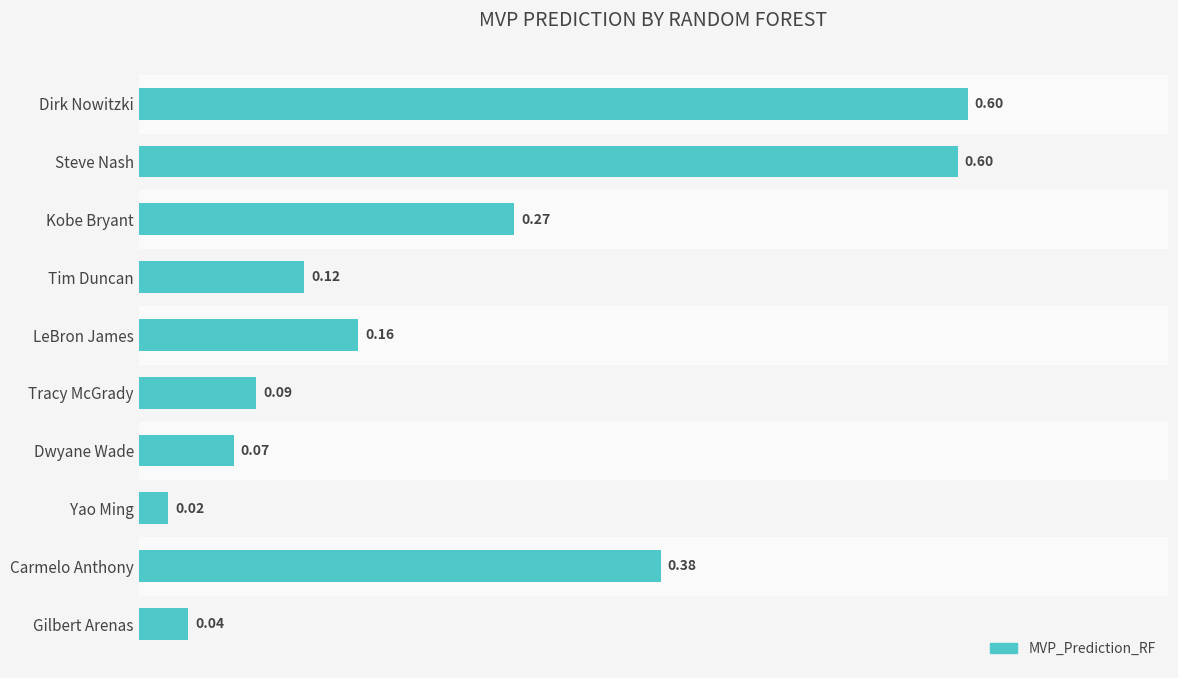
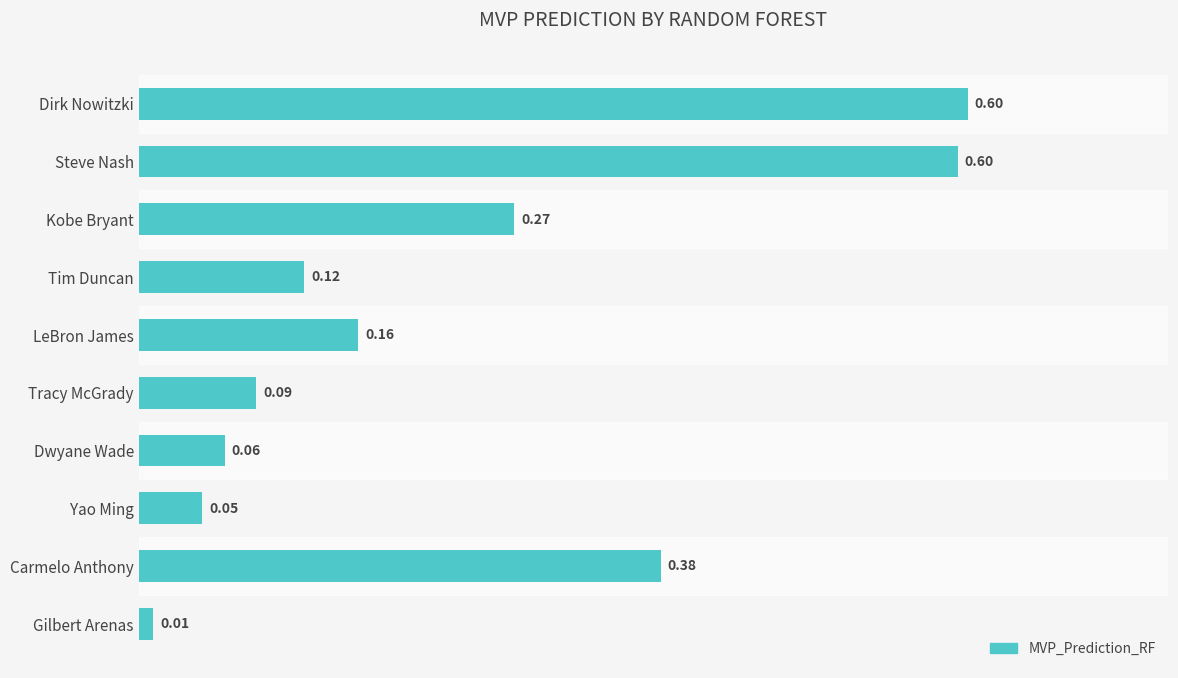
  {
    "Dirk Nowitzki": 0.60,
    "Steve Nash": 0.60,
    "Kobe Bryant": 0.27,
    "Tim Duncan": 0.12,
    "LeBron James": 0.16,
    "Tracy McGrady": 0.09,
-   "Dwyane Wade": 0.07,
-   "Yao Ming": 0.02,
+   "Dwyane Wade": 0.06,
+   "Yao Ming": 0.05,
    "Carmelo Anthony": 0.38,
-   "Gilbert Arenas": 0.04
+   "Gilbert Arenas": 0.01
  }
